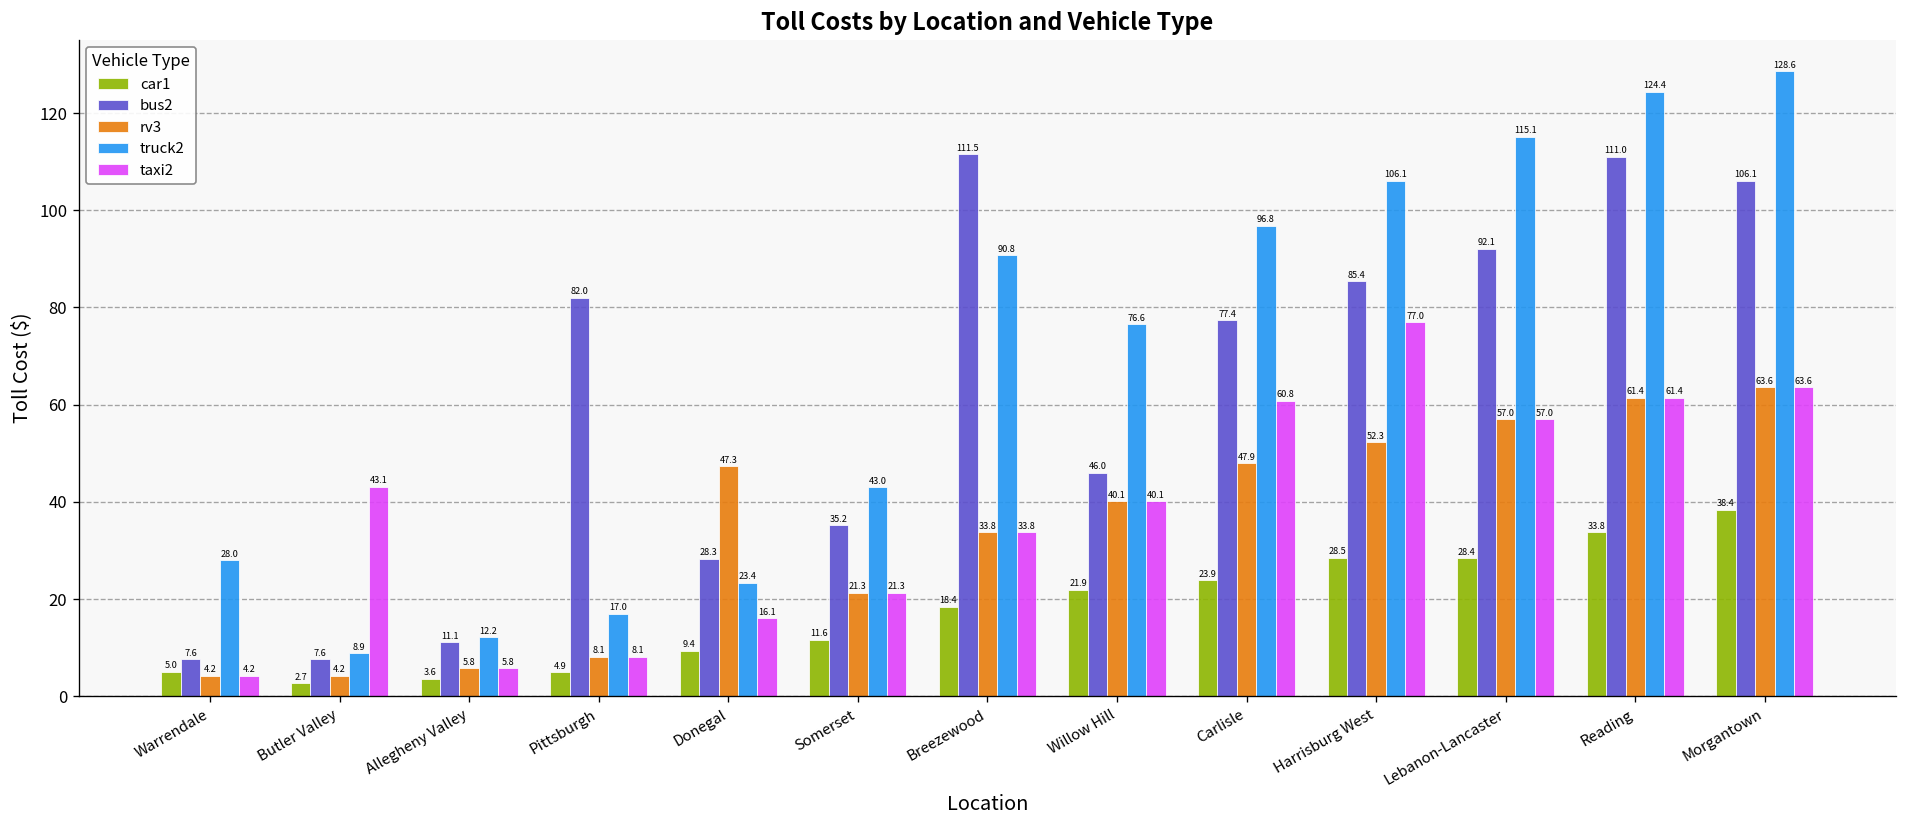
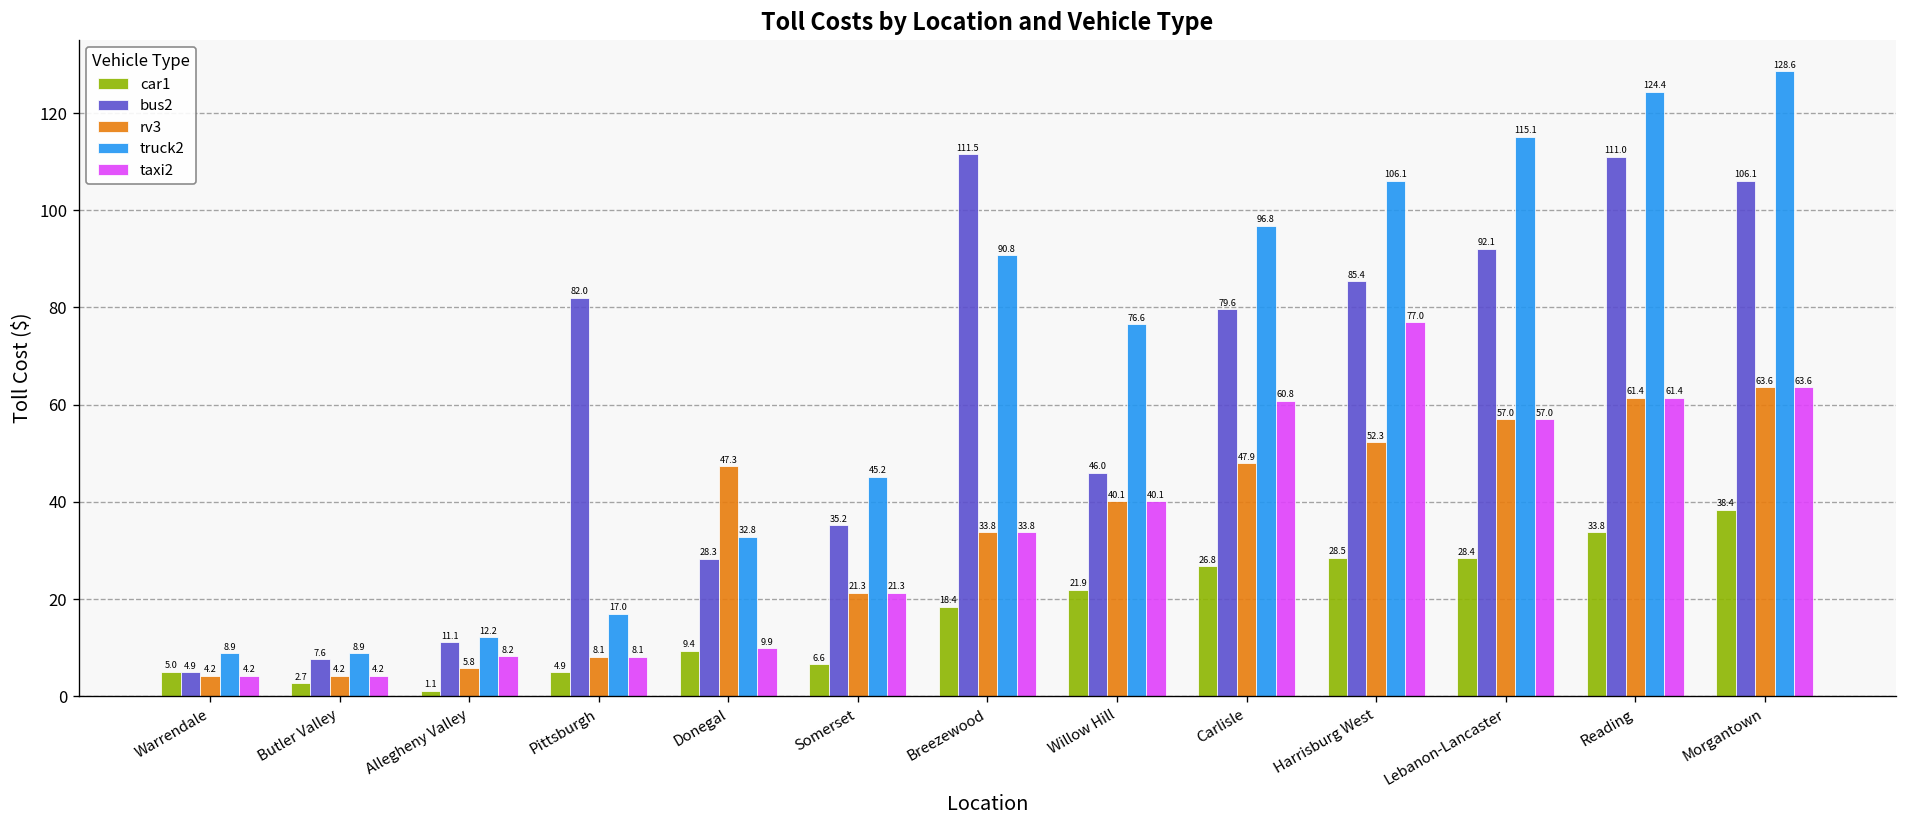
  {
    "car1": {
      "Warrendale": 5.0,
      "Butler Valley": 2.7,
-     "Allegheny Valley": 3.6,
+     "Allegheny Valley": 1.1,
      "Pittsburgh": 4.9,
      "Donegal": 9.4,
-     "Somerset": 11.6,
+     "Somerset": 6.6,
      "Breezewood": 18.4,
      "Willow Hill": 21.9,
-     "Carlisle": 23.9,
+     "Carlisle": 26.8,
      "Harrisburg West": 28.5,
      "Lebanon-Lancaster": 28.4,
      "Reading": 33.8,
      "Morgantown": 38.4
    },
    "bus2": {
-     "Warrendale": 7.6,
+     "Warrendale": 4.9,
      "Butler Valley": 7.6,
      "Allegheny Valley": 11.1,
      "Pittsburgh": 82.0,
      "Donegal": 28.3,
      "Somerset": 35.2,
      "Breezewood": 111.5,
      "Willow Hill": 46.0,
-     "Carlisle": 77.4,
+     "Carlisle": 79.6,
      "Harrisburg West": 85.4,
      "Lebanon-Lancaster": 92.1,
      "Reading": 111.0,
      "Morgantown": 106.1
    },
    "rv3": {
      "Warrendale": 4.2,
      "Butler Valley": 4.2,
      "Allegheny Valley": 5.8,
      "Pittsburgh": 8.1,
      "Donegal": 47.3,
      "Somerset": 21.3,
      "Breezewood": 33.8,
      "Willow Hill": 40.1,
      "Carlisle": 47.9,
      "Harrisburg West": 52.3,
      "Lebanon-Lancaster": 57.0,
      "Reading": 61.4,
      "Morgantown": 63.6
    },
    "truck2": {
-     "Warrendale": 28.0,
+     "Warrendale": 8.9,
      "Butler Valley": 8.9,
      "Allegheny Valley": 12.2,
      "Pittsburgh": 17.0,
-     "Donegal": 23.4,
-     "Somerset": 43.0,
+     "Donegal": 32.8,
+     "Somerset": 45.2,
      "Breezewood": 90.8,
      "Willow Hill": 76.6,
      "Carlisle": 96.8,
      "Harrisburg West": 106.1,
      "Lebanon-Lancaster": 115.1,
      "Reading": 124.4,
      "Morgantown": 128.6
    },
    "taxi2": {
      "Warrendale": 4.2,
-     "Butler Valley": 43.1,
-     "Allegheny Valley": 5.8,
+     "Butler Valley": 4.2,
+     "Allegheny Valley": 8.2,
      "Pittsburgh": 8.1,
-     "Donegal": 16.1,
+     "Donegal": 9.9,
      "Somerset": 21.3,
      "Breezewood": 33.8,
      "Willow Hill": 40.1,
      "Carlisle": 60.8,
      "Harrisburg West": 77.0,
      "Lebanon-Lancaster": 57.0,
      "Reading": 61.4,
      "Morgantown": 63.6
    }
  }
